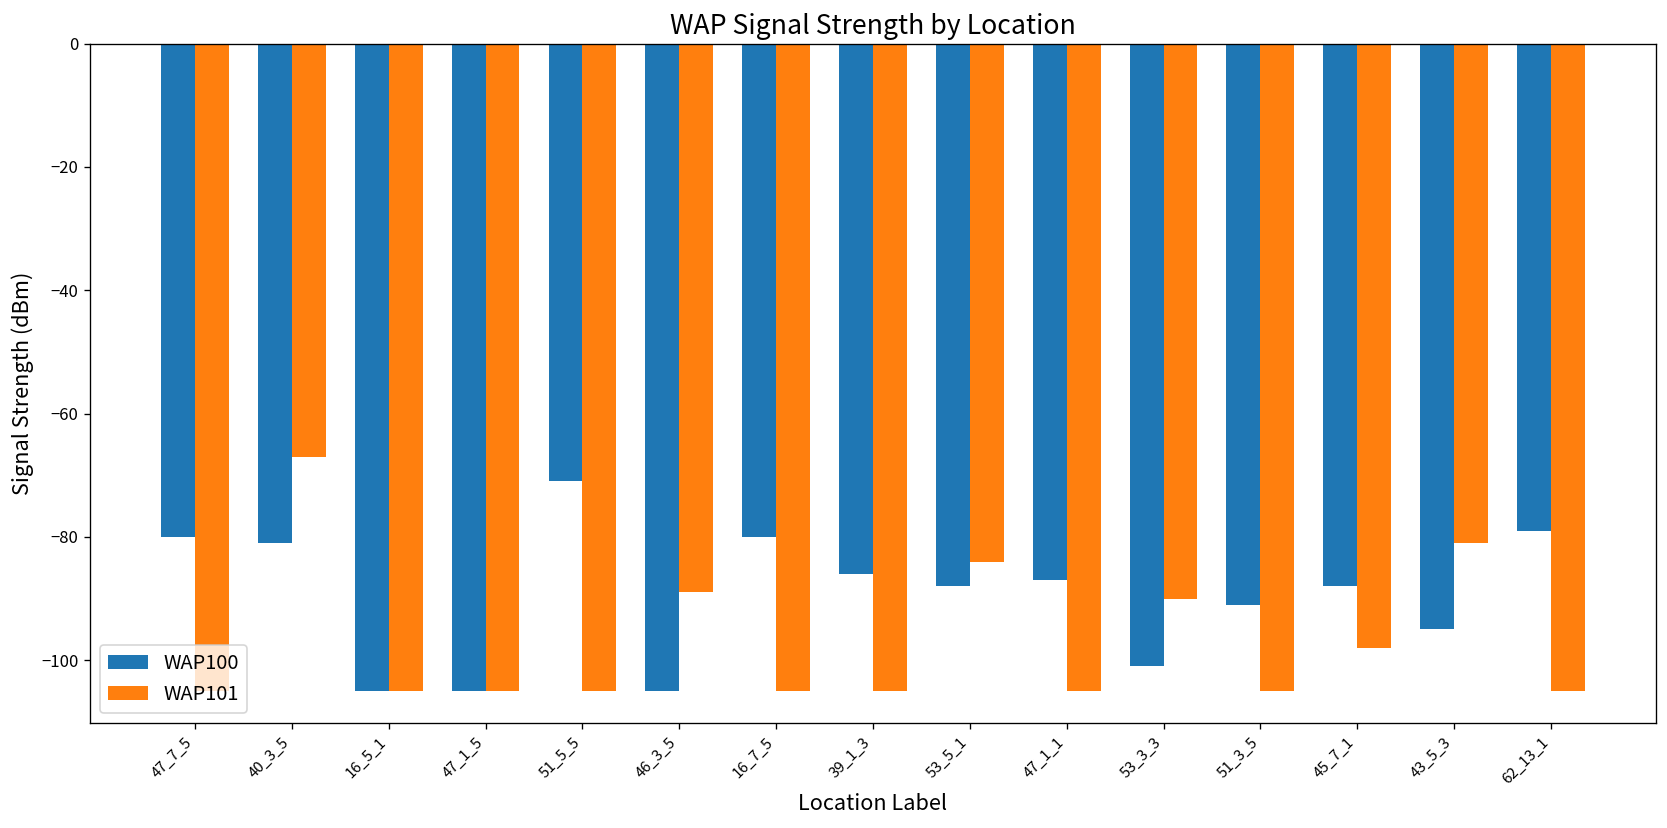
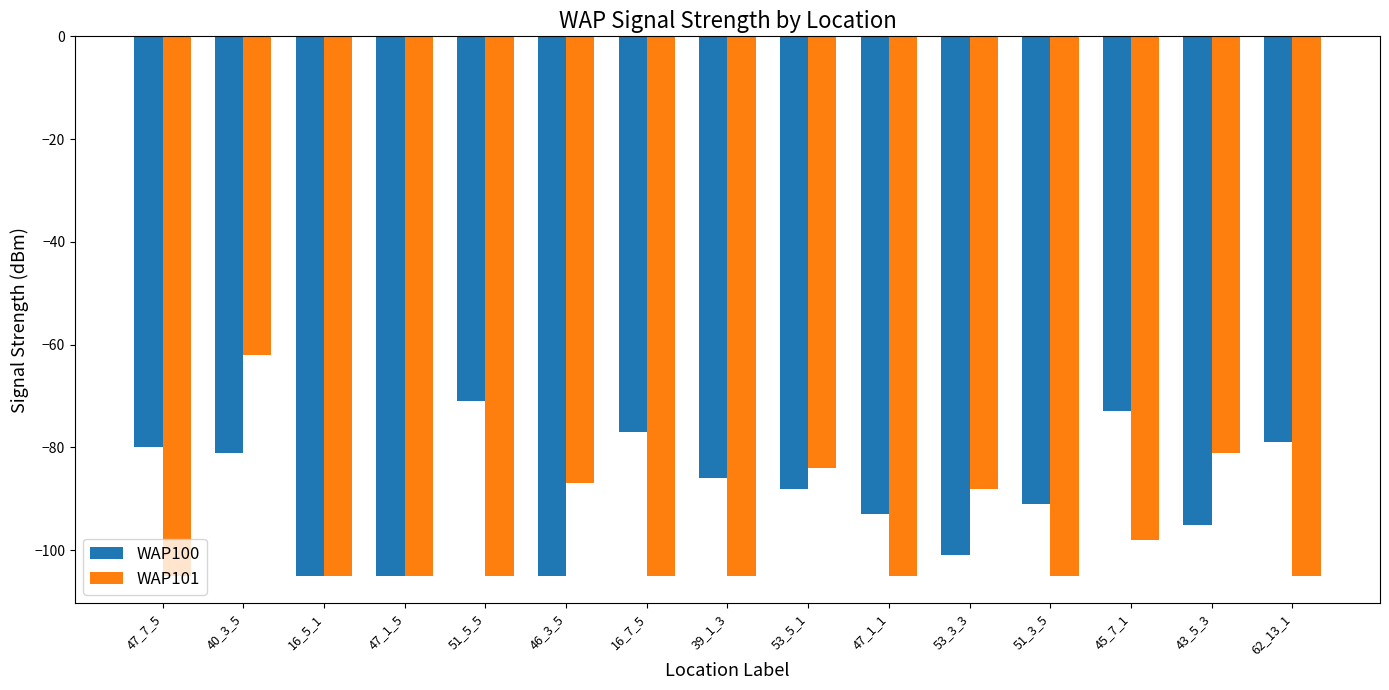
  {
    "WAP100": {
      "47_7_5": -80,
      "40_3_5": -81,
      "16_5_1": -105,
      "47_1_5": -105,
      "51_5_5": -71,
      "46_3_5": -105,
-     "16_7_5": -80,
+     "16_7_5": -77,
      "39_1_3": -86,
      "53_5_1": -88,
-     "47_1_1": -87,
+     "47_1_1": -93,
      "53_3_3": -101,
      "51_3_5": -91,
-     "45_7_1": -88,
+     "45_7_1": -73,
      "43_5_3": -95,
      "62_13_1": -79
    },
    "WAP101": {
-     "40_3_5": -67,
+     "40_3_5": -62,
      "16_5_1": -105,
      "47_1_5": -105,
      "51_5_5": -105,
-     "46_3_5": -89,
+     "46_3_5": -87,
      "16_7_5": -105,
      "39_1_3": -105,
      "53_5_1": -84,
      "47_1_1": -105,
-     "53_3_3": -90,
+     "53_3_3": -88,
      "51_3_5": -105,
      "45_7_1": -98,
      "43_5_3": -81,
      "62_13_1": -105
    }
  }
